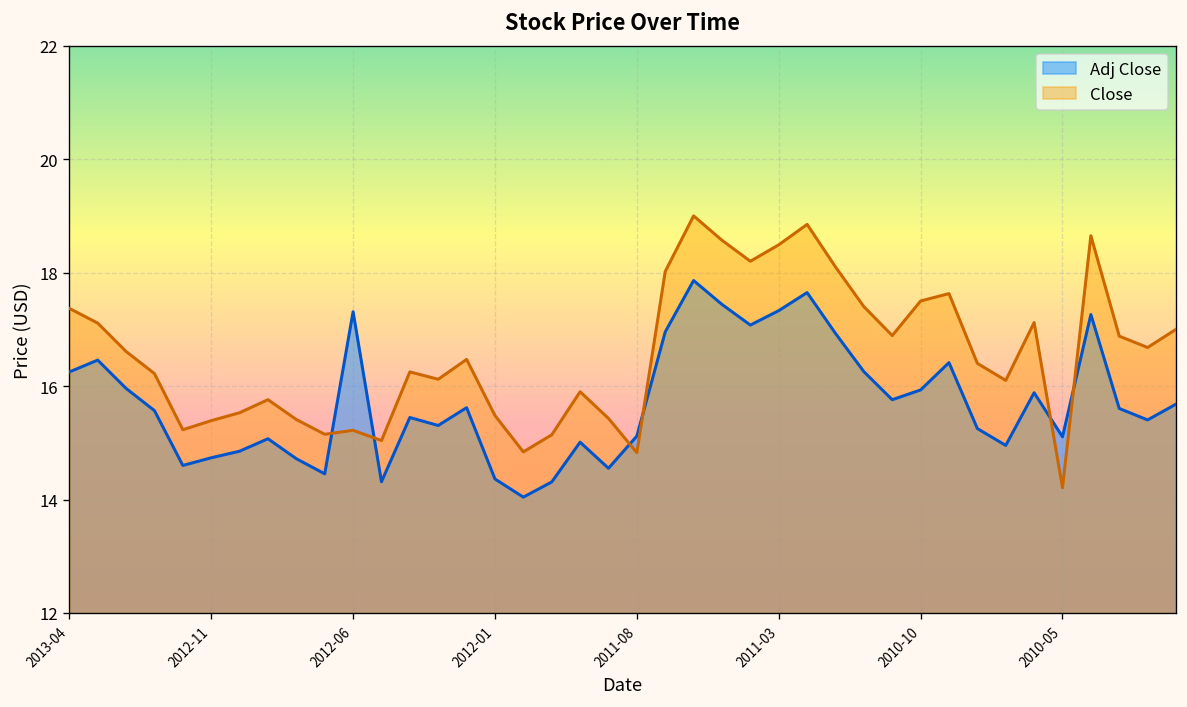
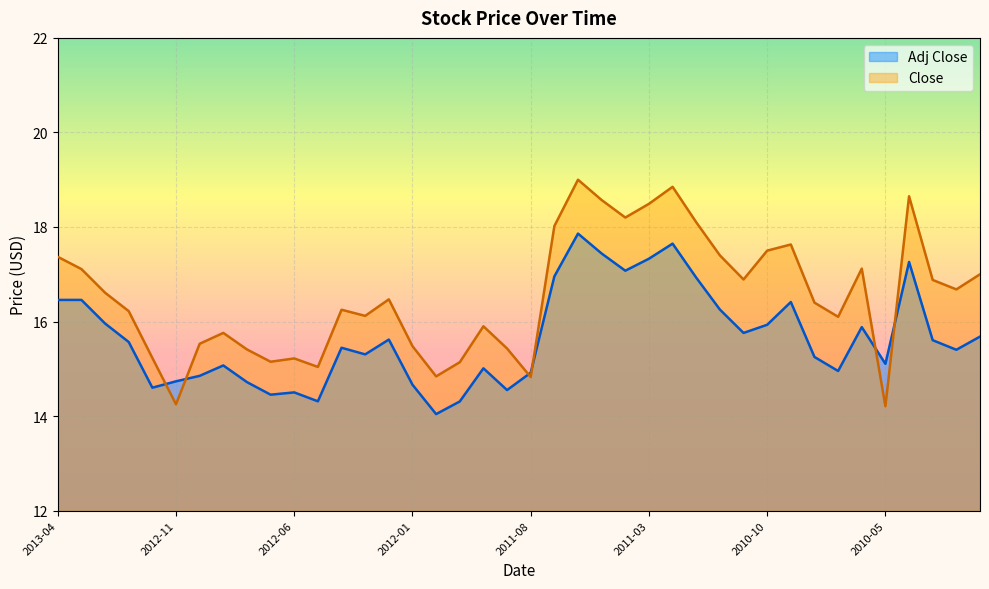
  {
    "Adj Close": {
-     "2013-04": 16.2,
+     "2013-04": 16.5,
      "2012-11": 14.7,
-     "2012-06": 17.3,
-     "2012-01": 14.4,
-     "2011-08": 15.1,
+     "2012-06": 14.5,
+     "2012-01": 14.7,
+     "2011-08": 14.9,
      "2011-03": 17.3,
      "2010-10": 15.9,
      "2010-05": 15.1
    },
    "Close": {
      "2013-04": 17.4,
-     "2012-11": 15.4,
+     "2012-11": 14.3,
      "2012-06": 15.2,
      "2012-01": 15.5,
      "2011-08": 14.8,
      "2011-03": 18.5,
      "2010-10": 17.5,
      "2010-05": 14.2
    }
  }
